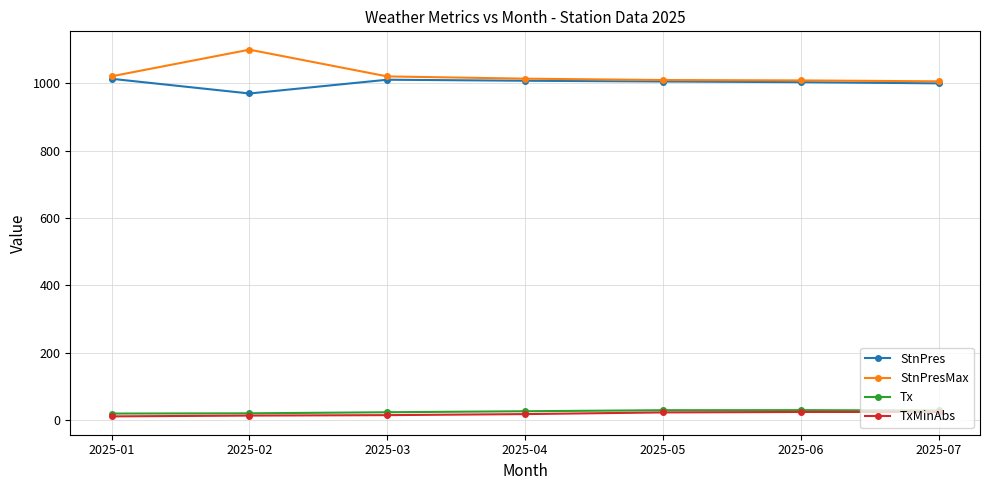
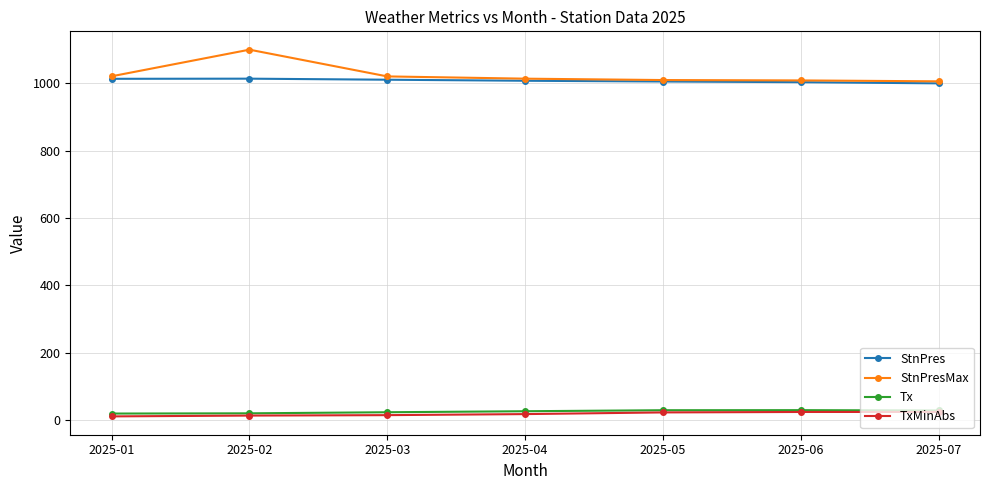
  {
    "StnPres": {
-     "2025-02": 970,
+     "2025-02": 1010,
      "2025-03": 1010
    },
    "StnPresMax": {
      "2025-02": 1100,
      "2025-03": 1020
    },
    "Tx": {
      "2025-01": 20,
      "2025-03": 20,
      "2025-04": 30
    },
    "TxMinAbs": {
      "2025-01": 10,
      "2025-03": 20,
      "2025-04": 20
    }
  }
